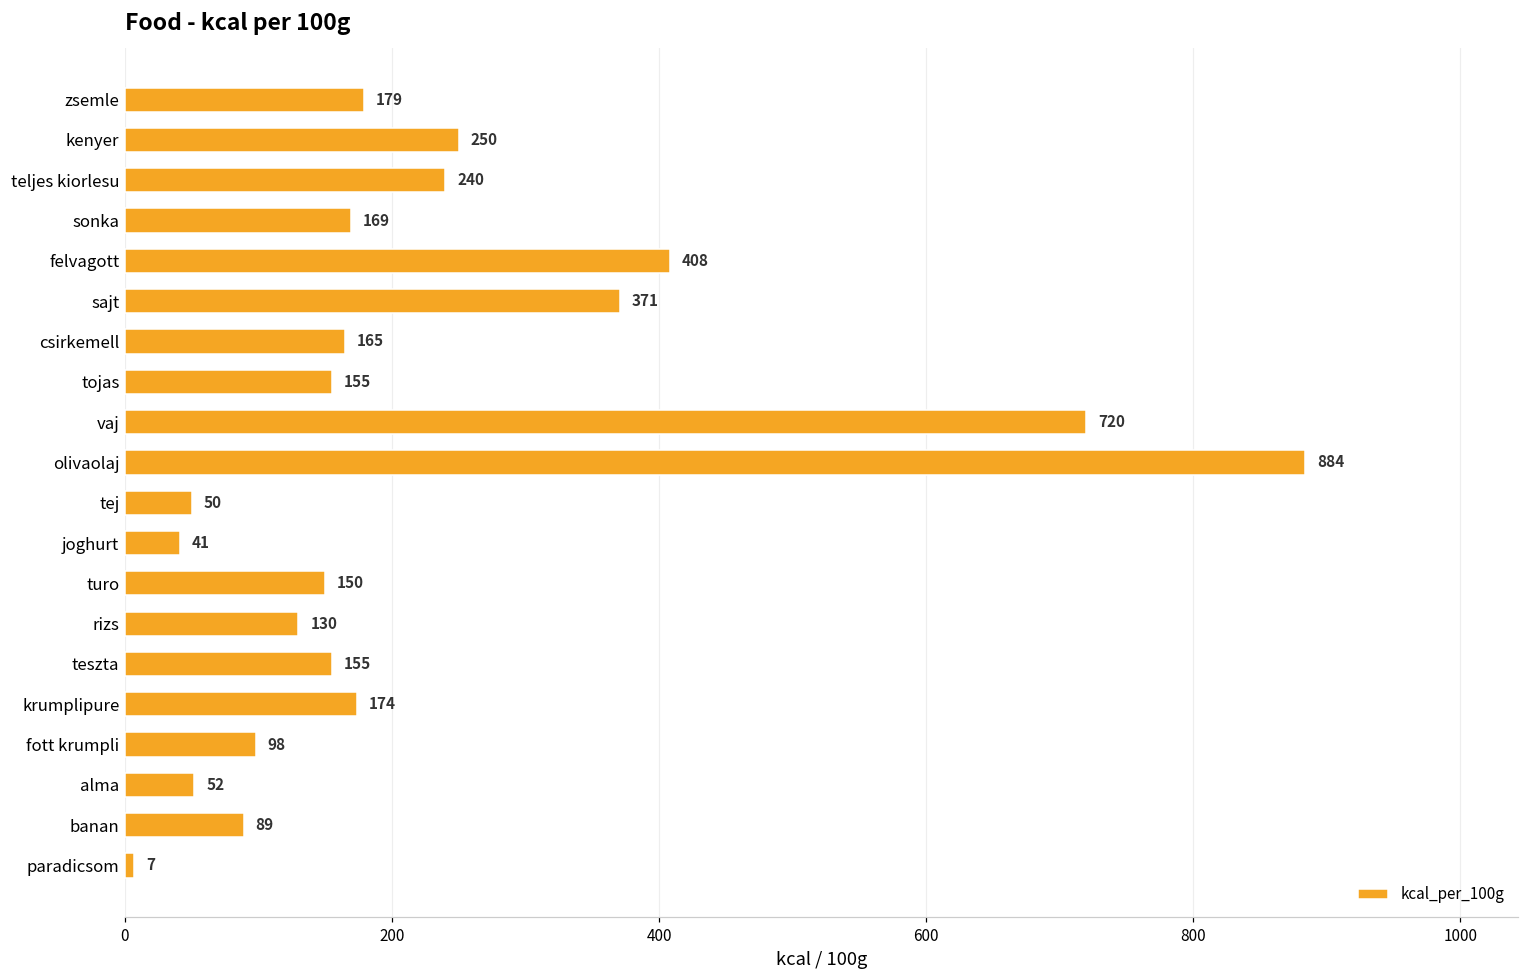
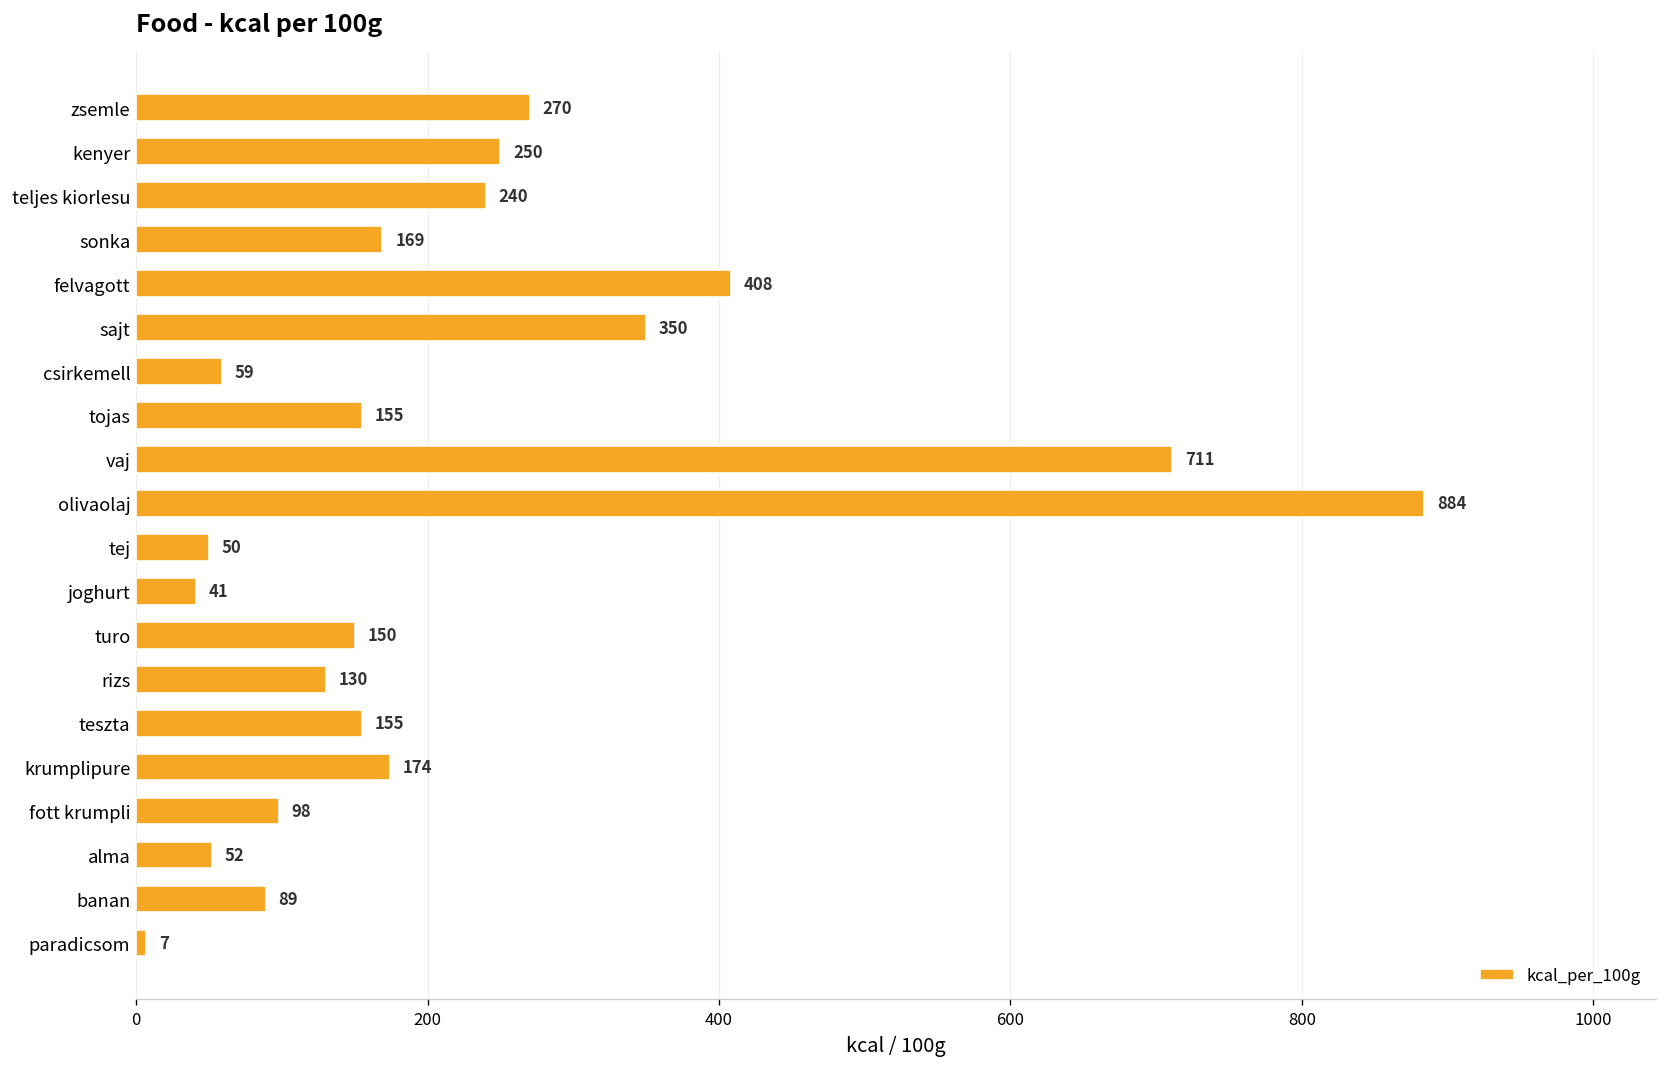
  {
-   "zsemle": 179,
+   "zsemle": 270,
    "kenyer": 250,
    "teljes kiorlesu": 240,
    "sonka": 169,
    "felvagott": 408,
-   "sajt": 371,
-   "csirkemell": 165,
+   "sajt": 350,
+   "csirkemell": 59,
    "tojas": 155,
-   "vaj": 720,
+   "vaj": 711,
    "olivaolaj": 884,
    "tej": 50,
    "joghurt": 41,
    "turo": 150,
    "rizs": 130,
    "teszta": 155,
    "krumplipure": 174,
    "fott krumpli": 98,
    "alma": 52,
    "banan": 89,
    "paradicsom": 7
  }
